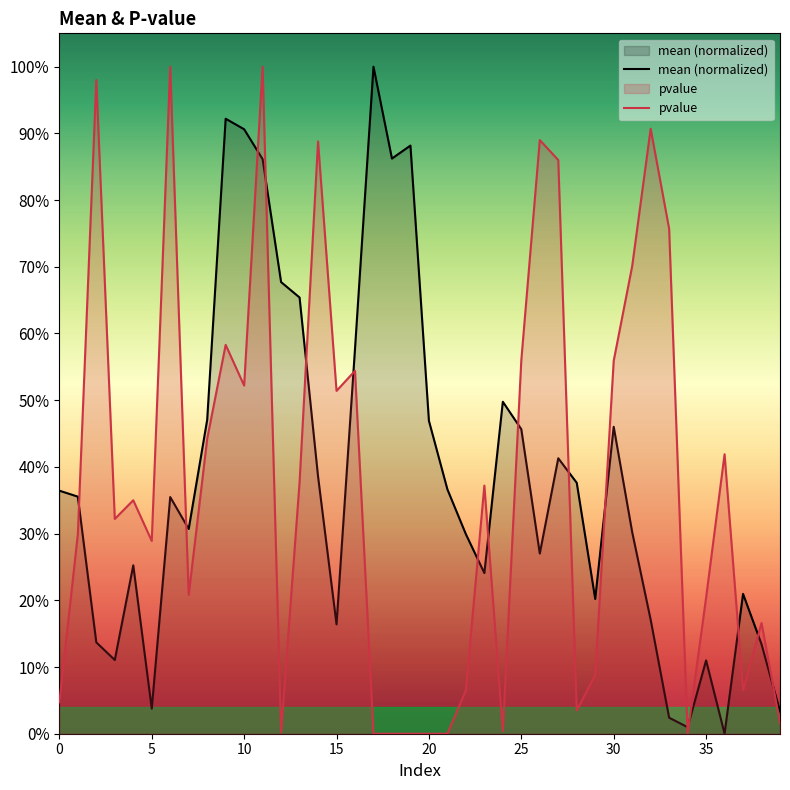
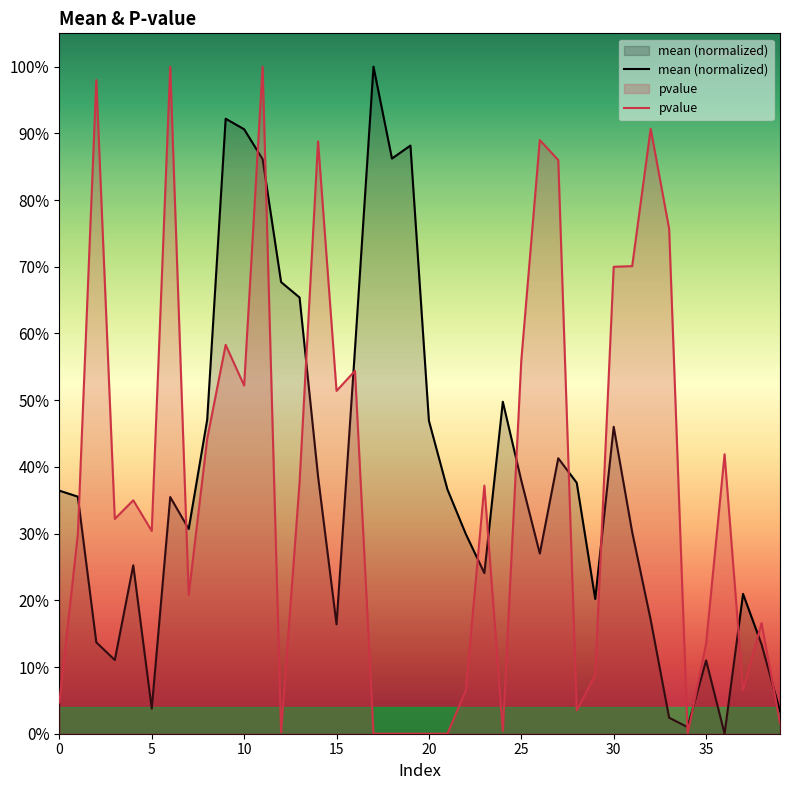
  {
    "mean (normalized)": {
      "0": "36%",
      "10": "91%",
      "15": "16%",
      "20": "47%",
-     "25": "46%",
+     "25": "38%",
      "30": "46%",
      "35": "11%"
    },
    "pvalue": {
      "0": "5%",
-     "5": "29%",
+     "5": "30%",
      "10": "52%",
      "15": "51%",
      "25": "56%",
-     "30": "56%",
-     "35": "20%"
+     "30": "70%",
+     "35": "14%"
    }
  }
